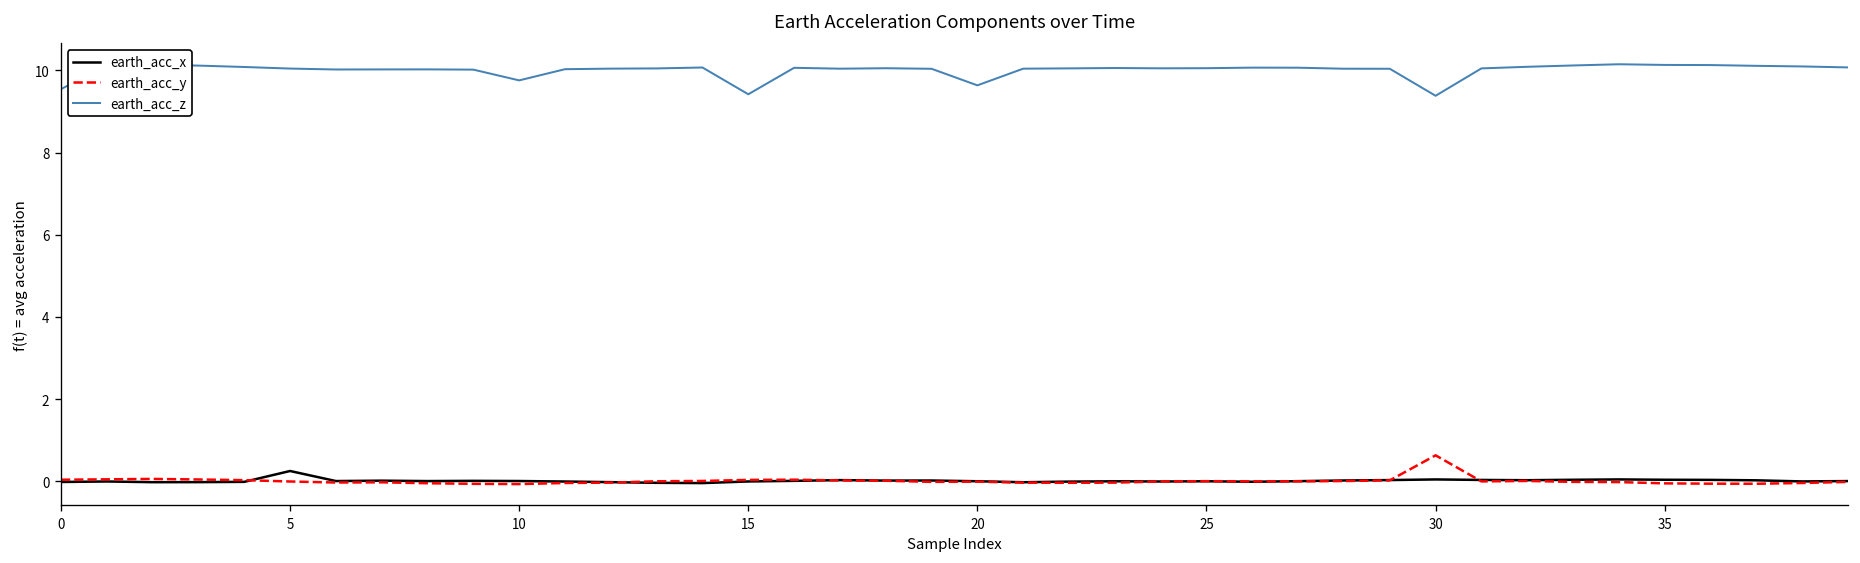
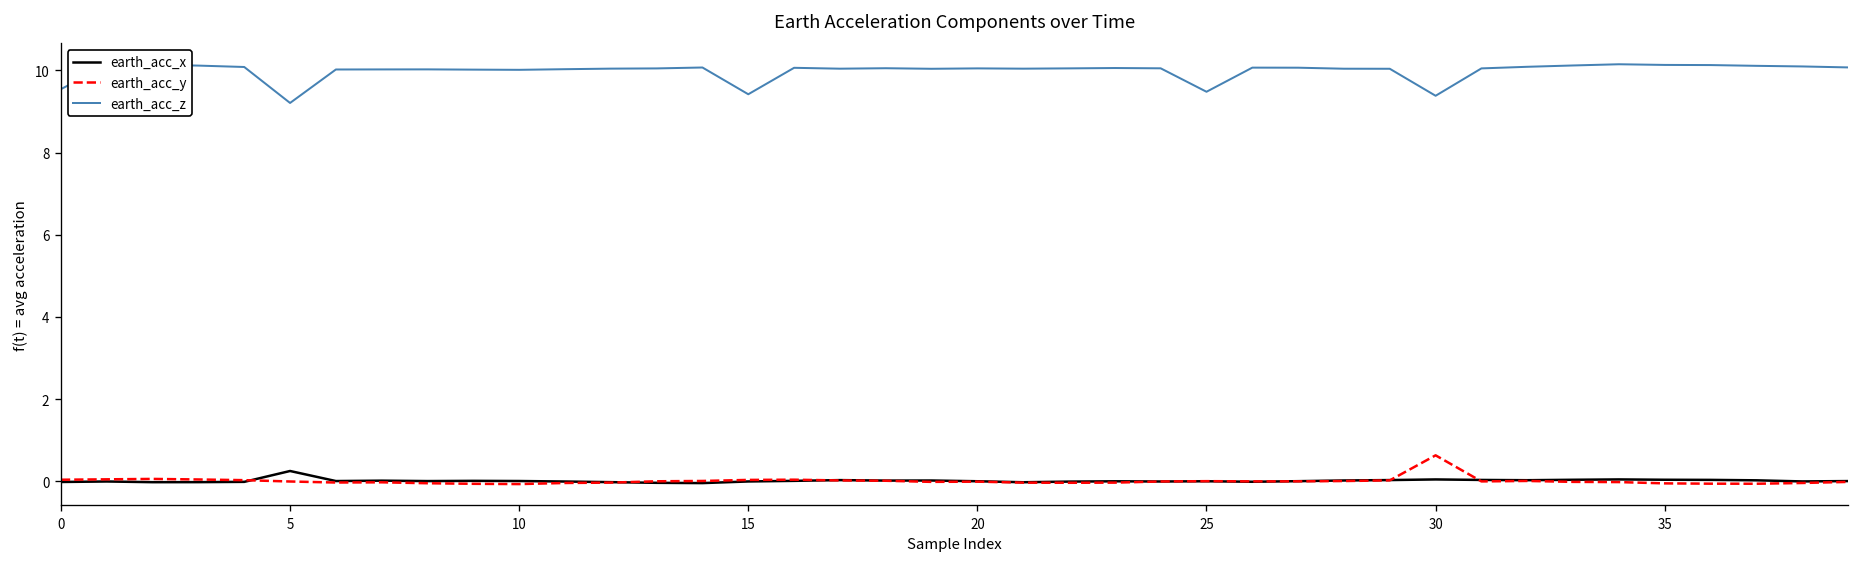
  {
    "earth_acc_x": {
      "5": 0.2,
      "30": 0.0,
      "35": 0.0
    },
    "earth_acc_y": {
      "5": 0.0,
      "30": 0.6,
      "35": -0.1
    },
    "earth_acc_z": {
      "0": 9.5,
-     "5": 10.0,
-     "10": 9.8,
+     "5": 9.2,
+     "10": 10.0,
      "15": 9.4,
-     "20": 9.6,
-     "25": 10.1,
+     "20": 10.0,
+     "25": 9.5,
      "30": 9.4,
      "35": 10.1
    }
  }
